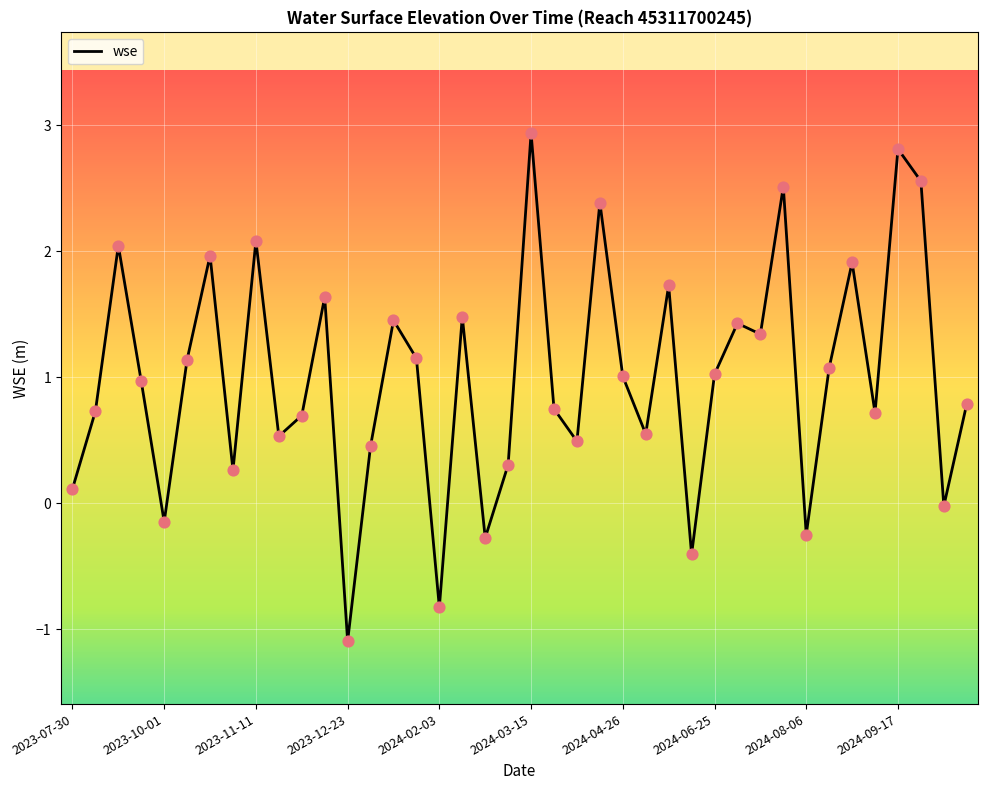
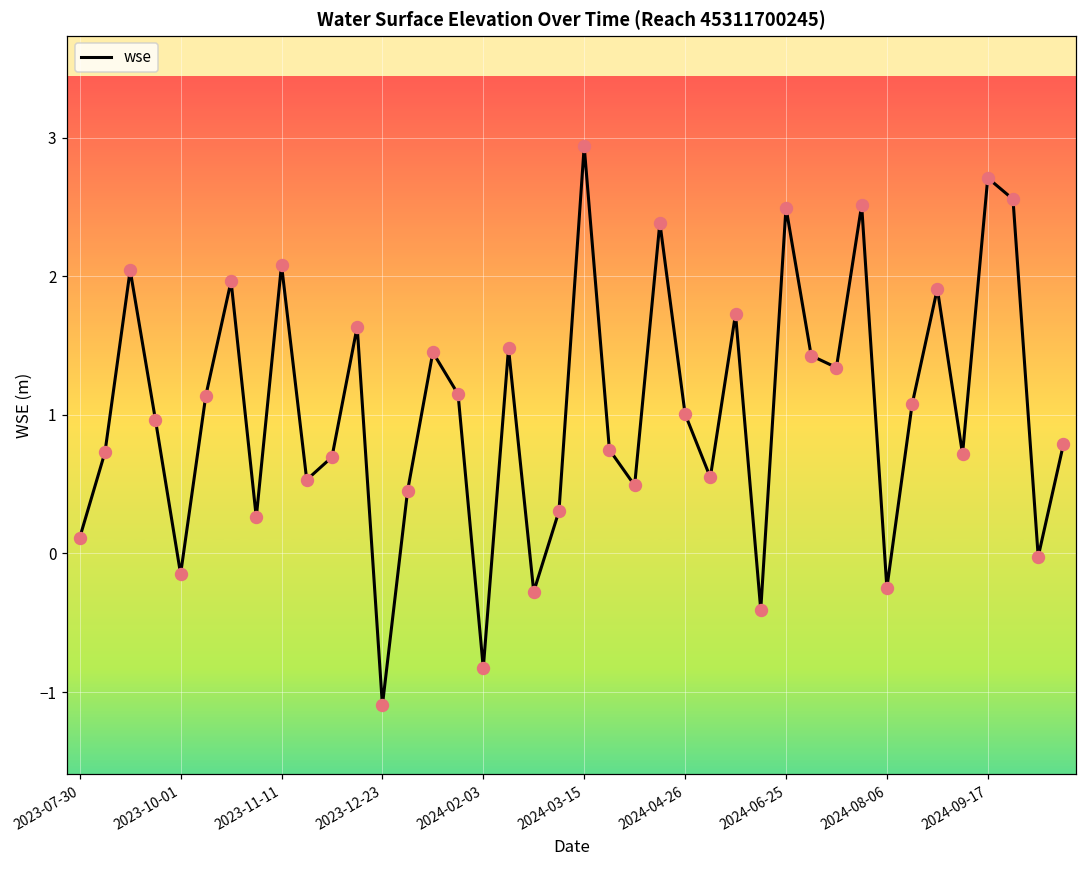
  {
    "2023-07-30": 0.11,
    "2023-10-01": -0.15,
    "2023-11-11": 2.08,
    "2023-12-23": -1.10,
    "2024-02-03": -0.83,
    "2024-03-15": 2.94,
    "2024-04-26": 1.01,
-   "2024-06-25": 1.02,
+   "2024-06-25": 2.50,
    "2024-08-06": -0.25,
-   "2024-09-17": 2.81
+   "2024-09-17": 2.71
  }
